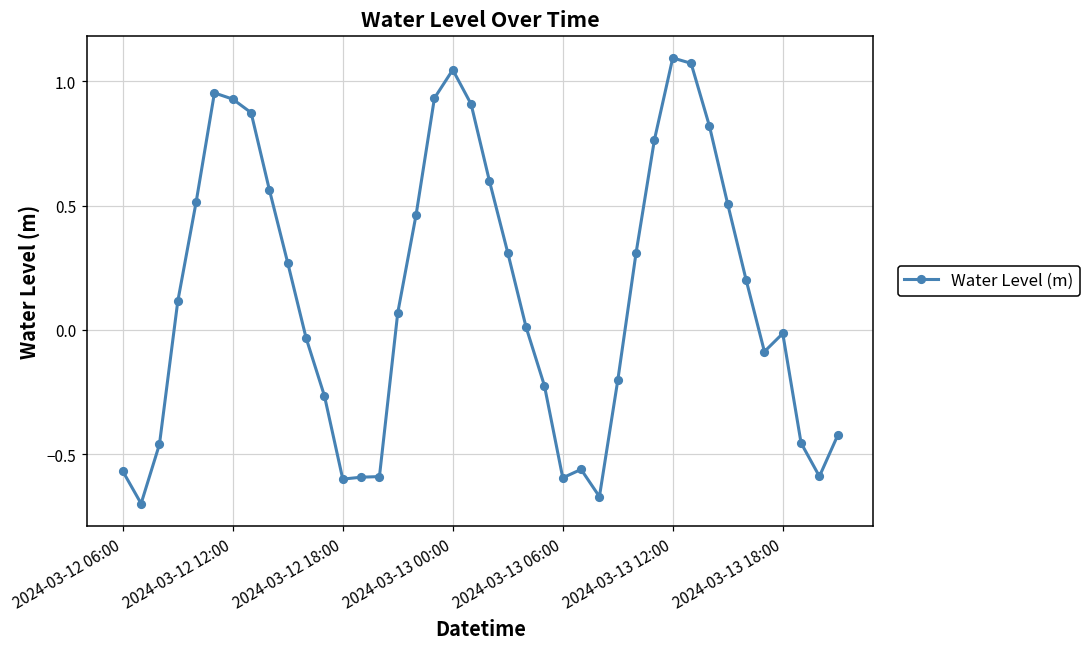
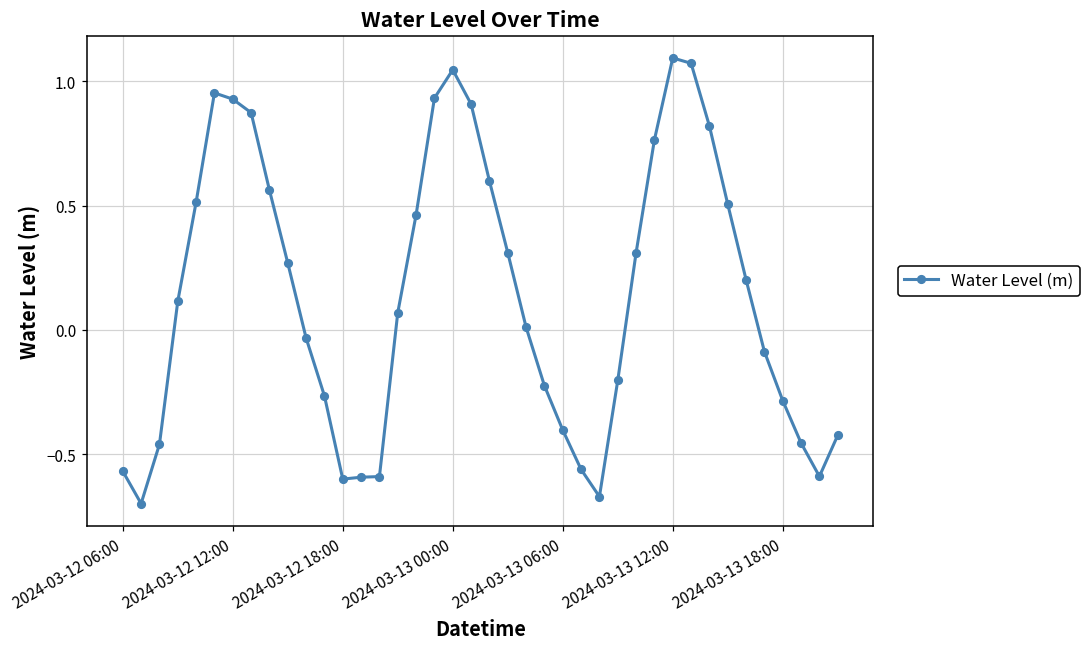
  {
    "2024-03-12 06:00": -0.57,
    "2024-03-12 12:00": 0.93,
    "2024-03-12 18:00": -0.60,
    "2024-03-13 00:00": 1.05,
-   "2024-03-13 06:00": -0.60,
+   "2024-03-13 06:00": -0.40,
    "2024-03-13 12:00": 1.09,
-   "2024-03-13 18:00": -0.01
+   "2024-03-13 18:00": -0.28
  }
